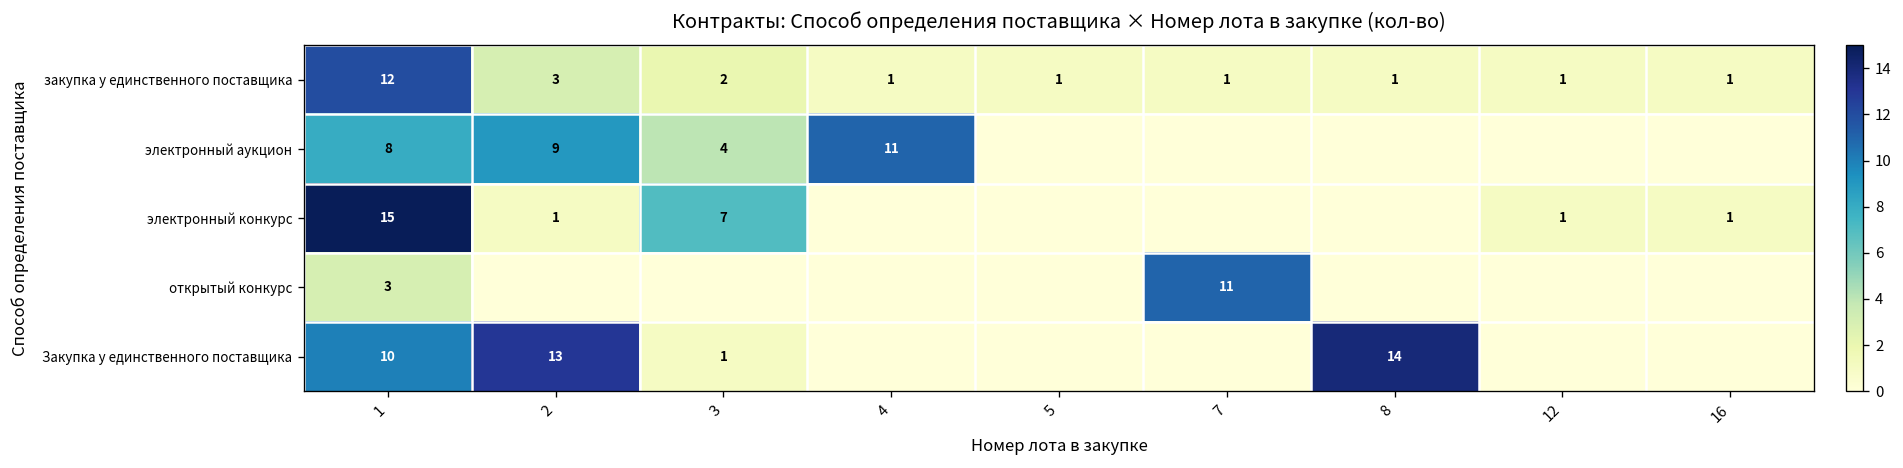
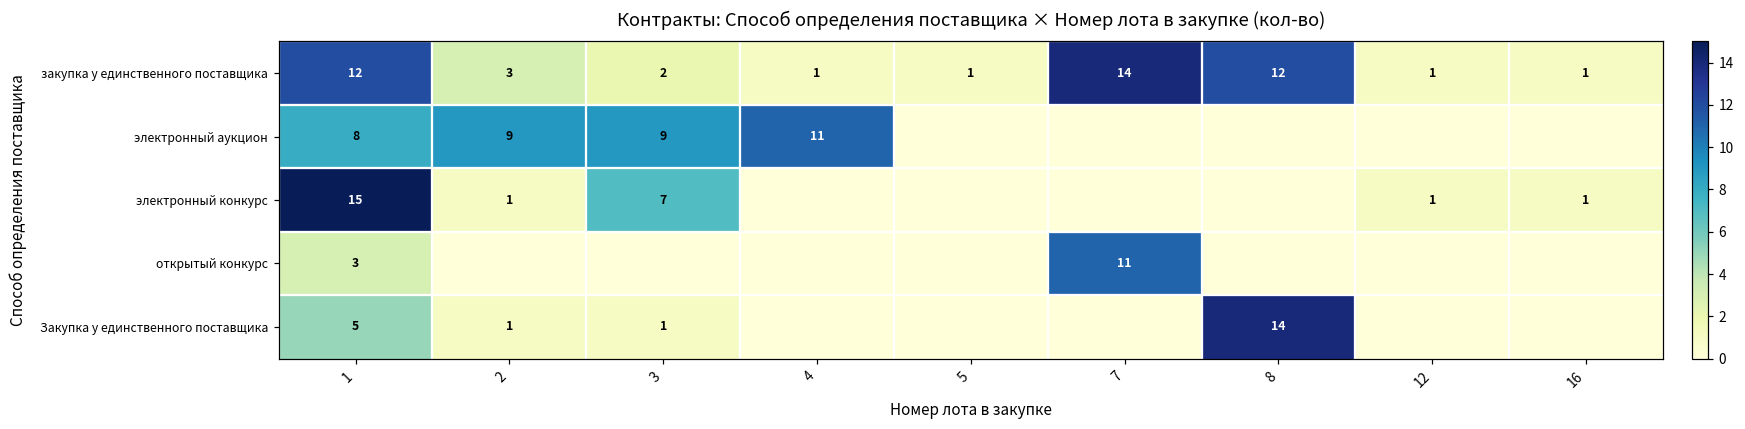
  {
    "закупка у единственного поставщика": {
      "1": 12,
      "2": 3,
      "3": 2,
      "4": 1,
      "5": 1,
-     "7": 1,
-     "8": 1,
+     "7": 14,
+     "8": 12,
      "12": 1,
      "16": 1
    },
    "электронный аукцион": {
      "1": 8,
      "2": 9,
-     "3": 4,
+     "3": 9,
      "4": 11
    },
    "электронный конкурс": {
      "1": 15,
      "2": 1,
      "3": 7,
      "12": 1,
      "16": 1
    },
    "открытый конкурс": {
      "1": 3,
      "7": 11
    },
    "Закупка у единственного поставщика": {
-     "1": 10,
-     "2": 13,
+     "1": 5,
+     "2": 1,
      "3": 1,
      "8": 14
    }
  }
